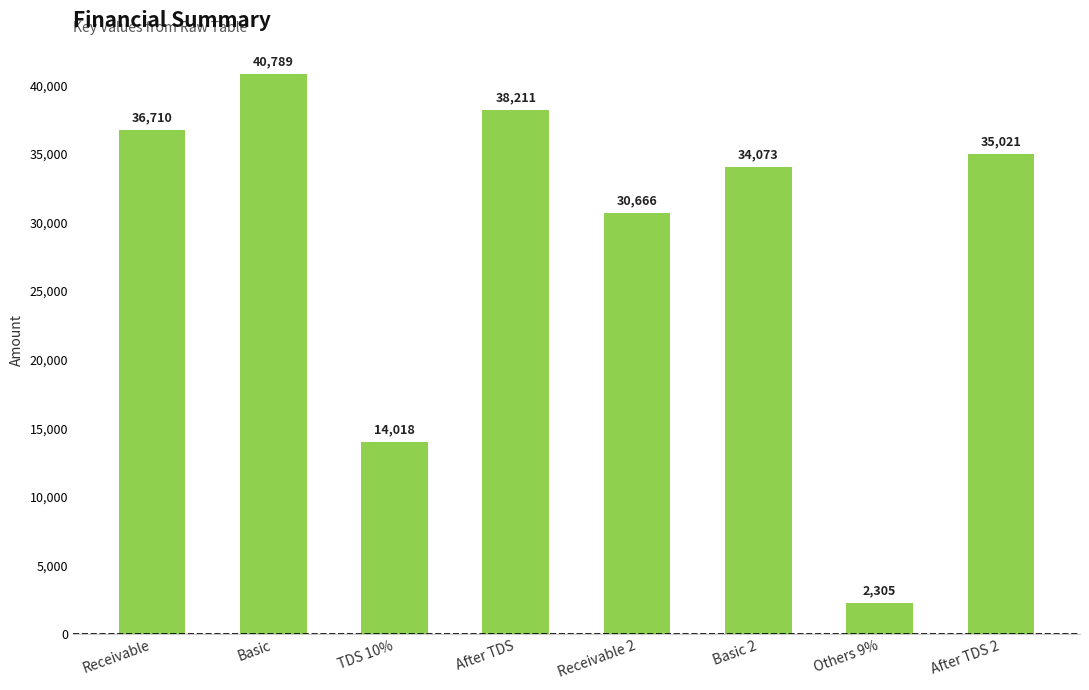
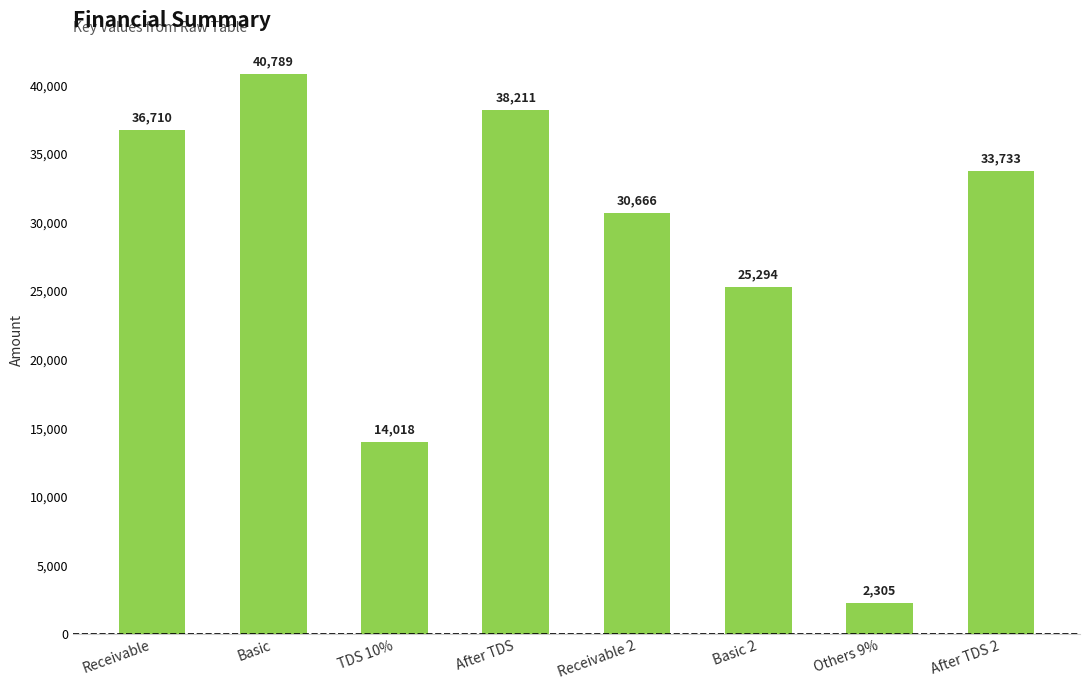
  {
    "Receivable": "36,710",
    "Basic": "40,789",
    "TDS 10%": "14,018",
    "After TDS": "38,211",
    "Receivable 2": "30,666",
-   "Basic 2": "34,073",
+   "Basic 2": "25,294",
    "Others 9%": "2,305",
-   "After TDS 2": "35,021"
+   "After TDS 2": "33,733"
  }
